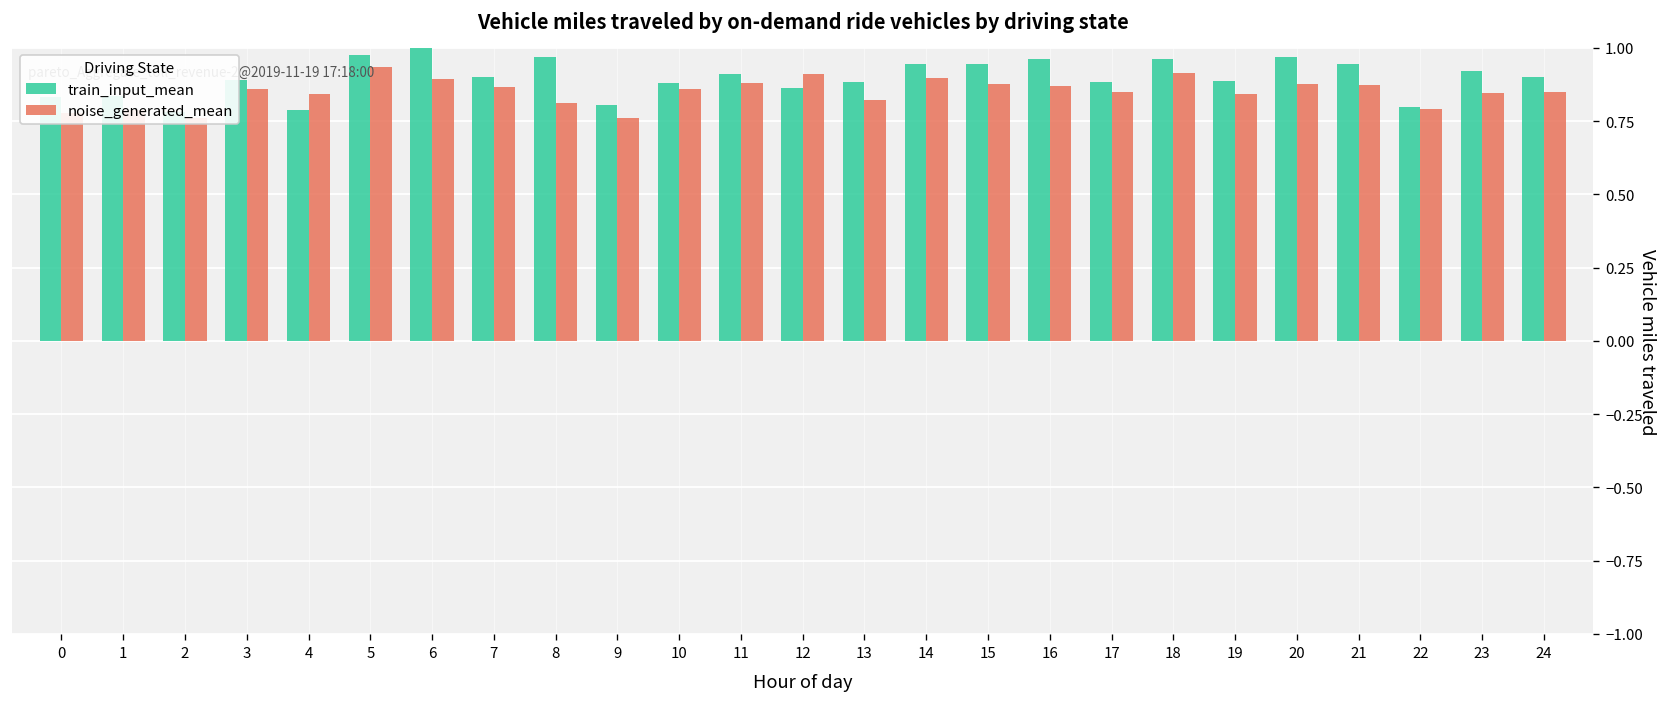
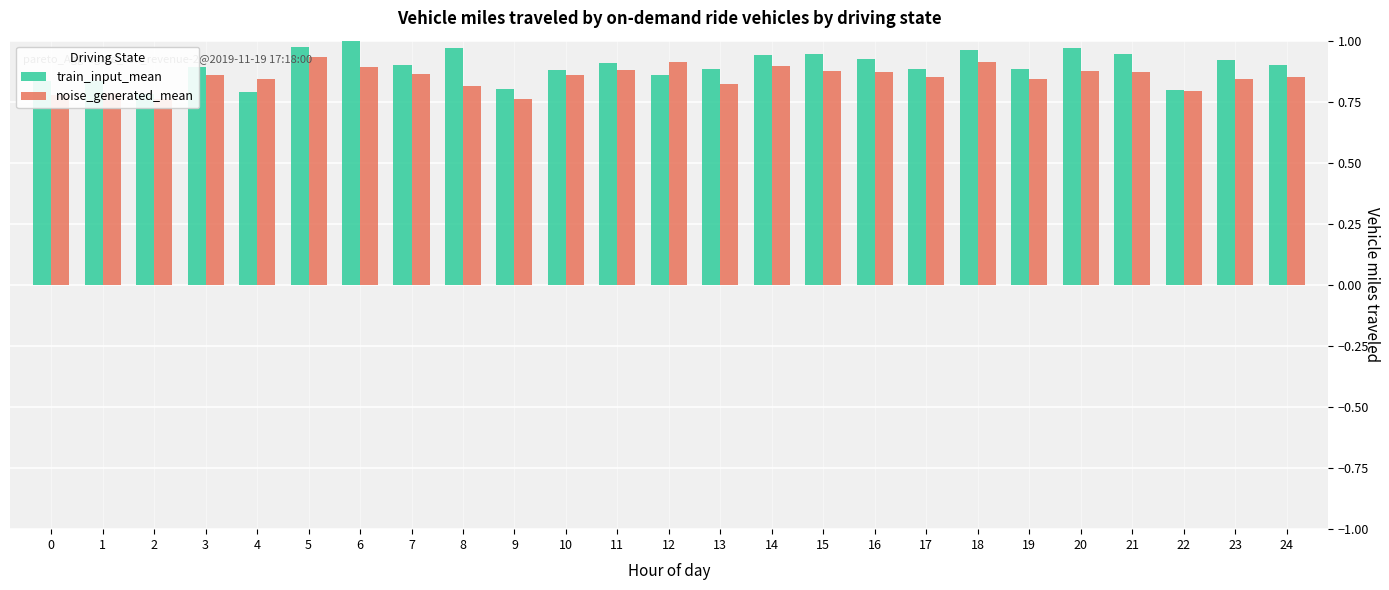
  {
    "train_input_mean": {
      "4": 0.79,
      "5": 0.98,
      "6": 1.00,
      "7": 0.90,
      "8": 0.97,
      "9": 0.80,
      "10": 0.88,
      "11": 0.91,
      "12": 0.86,
      "13": 0.88,
      "14": 0.94,
      "15": 0.94,
-     "16": 0.96,
+     "16": 0.93,
      "17": 0.88,
      "18": 0.96,
      "19": 0.89,
      "20": 0.97,
      "21": 0.94,
      "22": 0.80,
      "23": 0.92,
      "24": 0.90
    },
    "noise_generated_mean": {
      "3": 0.86,
      "4": 0.84,
      "5": 0.94,
      "6": 0.89,
      "7": 0.86,
      "8": 0.81,
      "9": 0.76,
      "10": 0.86,
      "11": 0.88,
      "12": 0.91,
      "13": 0.82,
      "14": 0.90,
      "15": 0.88,
      "16": 0.87,
      "17": 0.85,
      "18": 0.91,
      "19": 0.84,
      "20": 0.88,
      "21": 0.87,
      "22": 0.79,
      "23": 0.84,
      "24": 0.85
    }
  }
